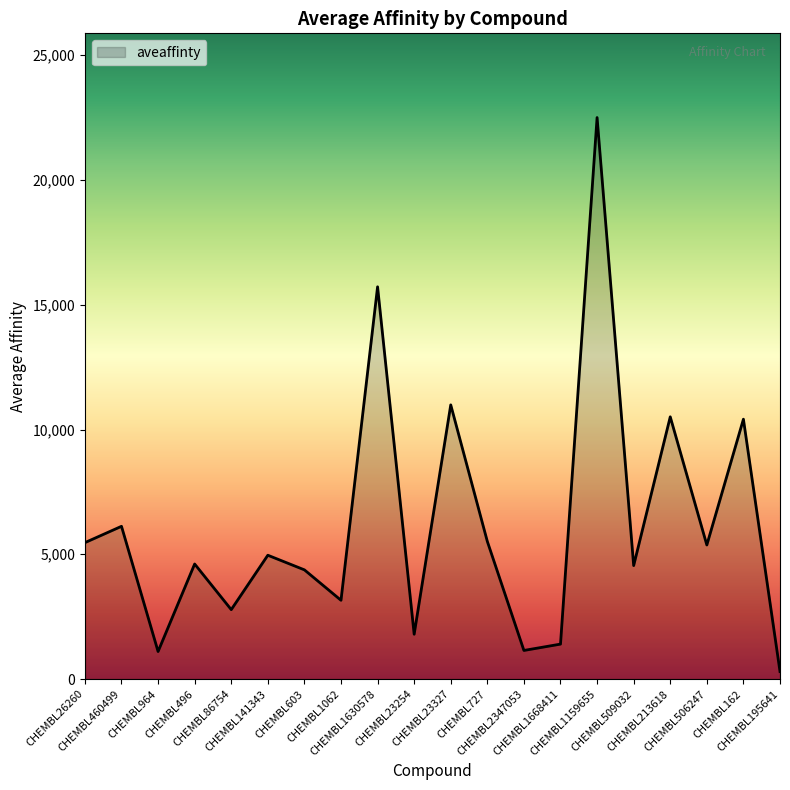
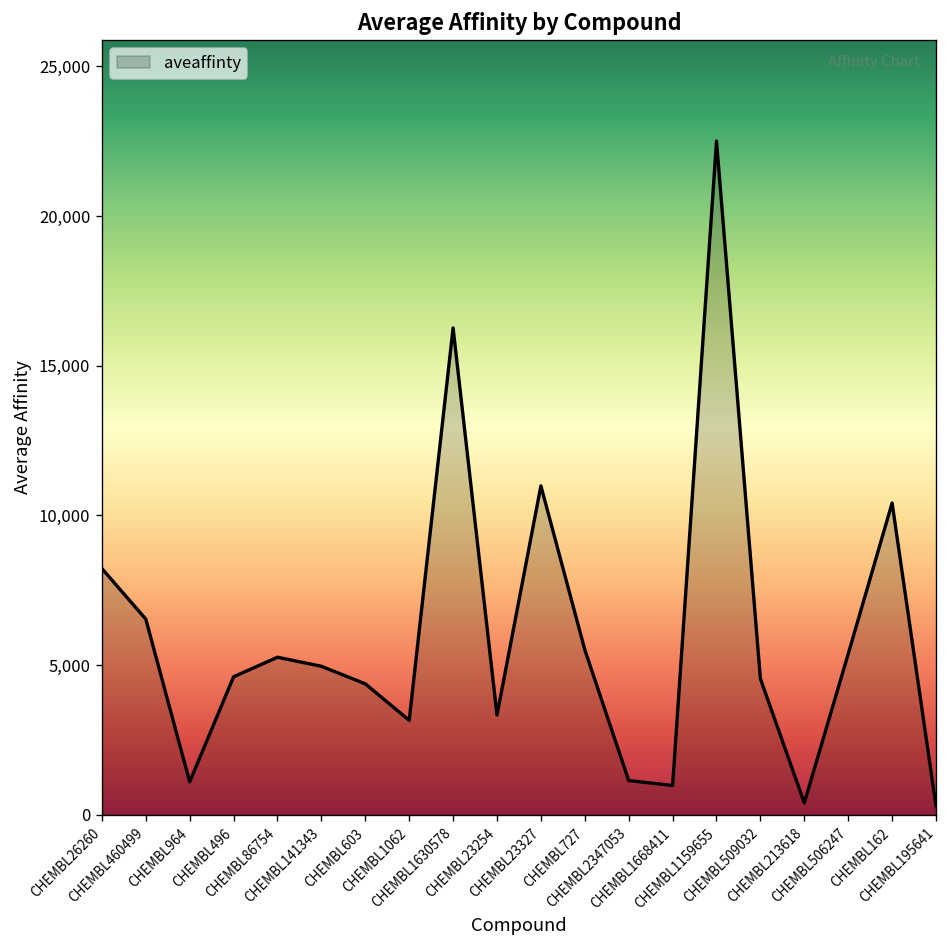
  {
-   "CHEMBL26260": "5,500",
-   "CHEMBL460499": "6,100",
+   "CHEMBL26260": "8,200",
+   "CHEMBL460499": "6,500",
    "CHEMBL964": "1,100",
    "CHEMBL496": "4,600",
-   "CHEMBL86754": "2,800",
+   "CHEMBL86754": "5,300",
    "CHEMBL141343": "5,000",
    "CHEMBL603": "4,400",
    "CHEMBL1062": "3,200",
-   "CHEMBL1630578": "15,700",
-   "CHEMBL23254": "1,800",
+   "CHEMBL1630578": "16,300",
+   "CHEMBL23254": "3,300",
    "CHEMBL23327": "11,000",
    "CHEMBL727": "5,500",
    "CHEMBL2347053": "1,100",
-   "CHEMBL1668411": "1,400",
+   "CHEMBL1668411": "1,000",
    "CHEMBL1159655": "22,500",
    "CHEMBL509032": "4,500",
-   "CHEMBL213618": "10,500",
+   "CHEMBL213618": "400",
    "CHEMBL506247": "5,400",
    "CHEMBL162": "10,400",
    "CHEMBL195641": "300"
  }
